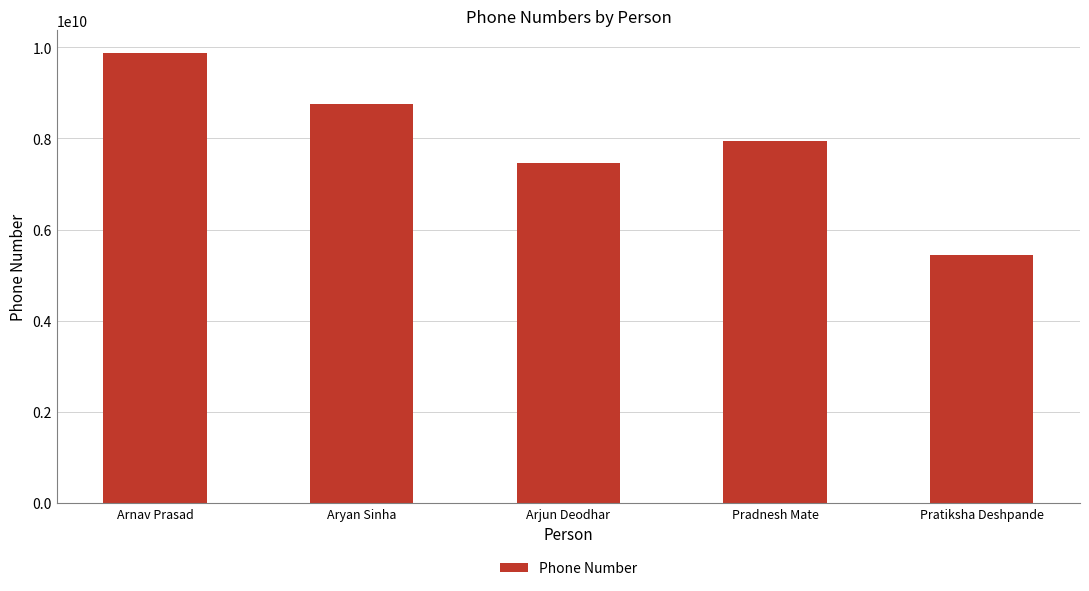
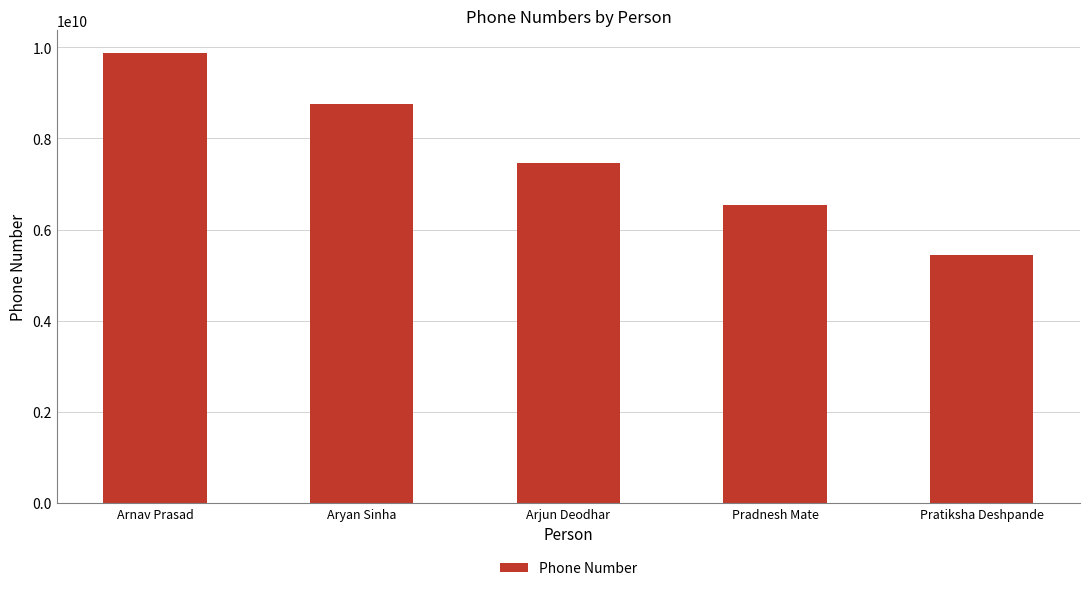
  {
    "Arnav Prasad": 9900000000,
    "Aryan Sinha": 8800000000,
    "Arjun Deodhar": 7500000000,
-   "Pradnesh Mate": 7900000000,
+   "Pradnesh Mate": 6500000000,
    "Pratiksha Deshpande": 5400000000
  }
